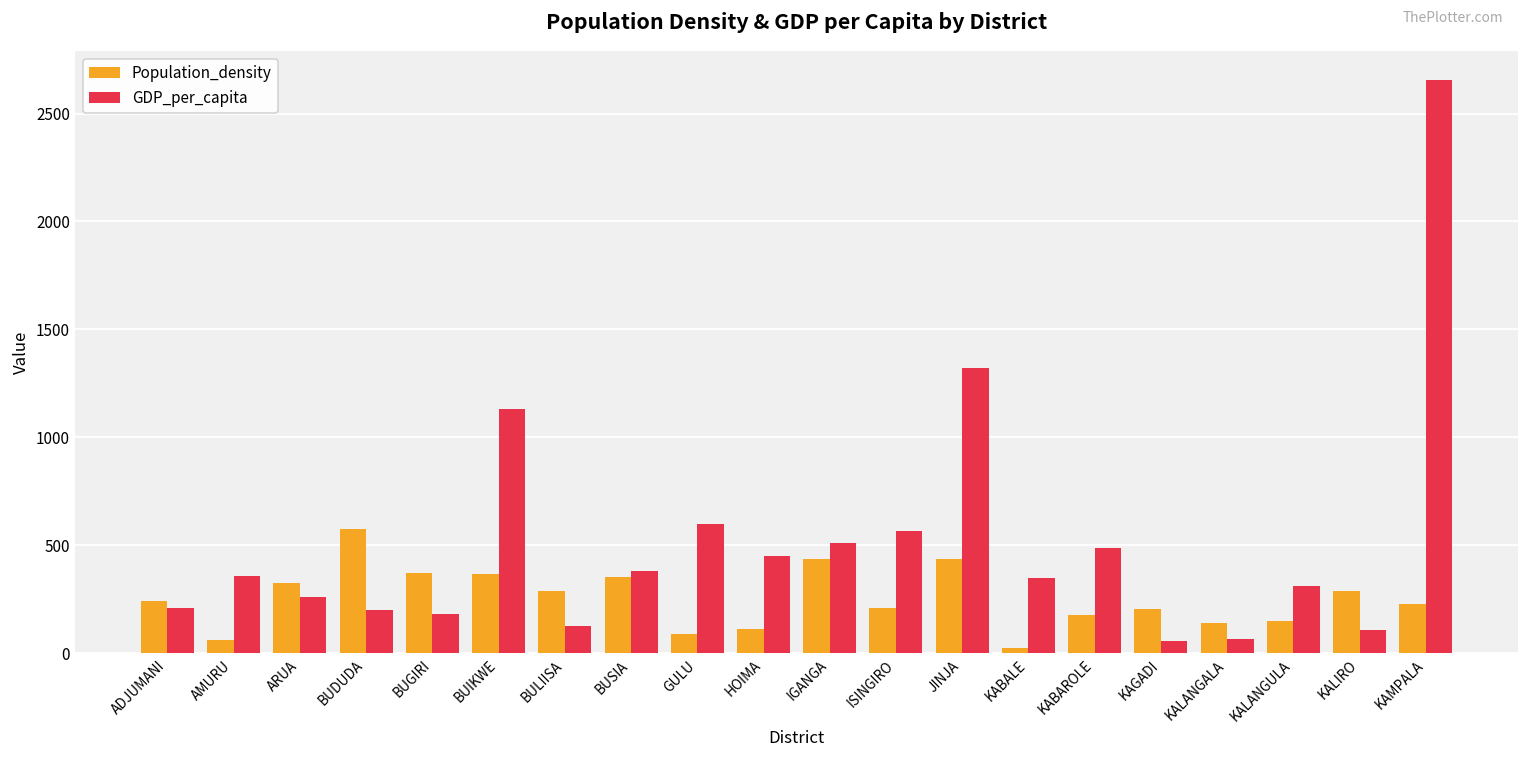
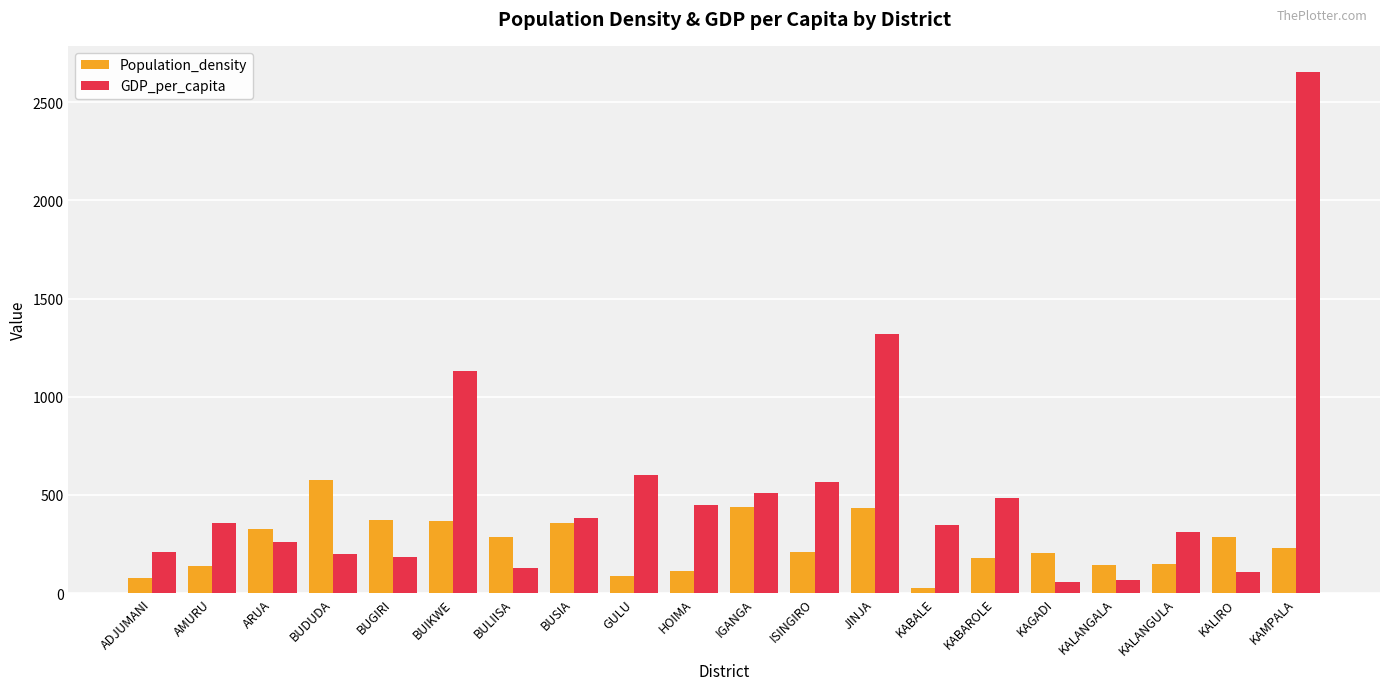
  {
    "Population_density": {
-     "ADJUMANI": 240,
-     "AMURU": 60,
+     "ADJUMANI": 80,
+     "AMURU": 140,
      "ARUA": 320,
      "BUDUDA": 580,
      "BUGIRI": 370,
      "BUIKWE": 370,
      "BULIISA": 290,
      "BUSIA": 360,
      "GULU": 90,
      "HOIMA": 110,
      "IGANGA": 440,
      "ISINGIRO": 210,
      "JINJA": 430,
      "KABALE": 20,
      "KABAROLE": 180,
      "KAGADI": 210,
      "KALANGALA": 140,
      "KALANGULA": 150,
      "KALIRO": 290,
      "KAMPALA": 230
    },
    "GDP_per_capita": {
      "ADJUMANI": 210,
      "AMURU": 360,
      "ARUA": 260,
      "BUDUDA": 200,
      "BUGIRI": 180,
      "BUIKWE": 1130,
      "BULIISA": 130,
      "BUSIA": 380,
      "GULU": 600,
      "HOIMA": 450,
      "IGANGA": 510,
      "ISINGIRO": 570,
      "JINJA": 1320,
      "KABALE": 350,
      "KABAROLE": 490,
      "KAGADI": 60,
      "KALANGALA": 70,
      "KALANGULA": 310,
      "KALIRO": 110,
      "KAMPALA": 2660
    }
  }
